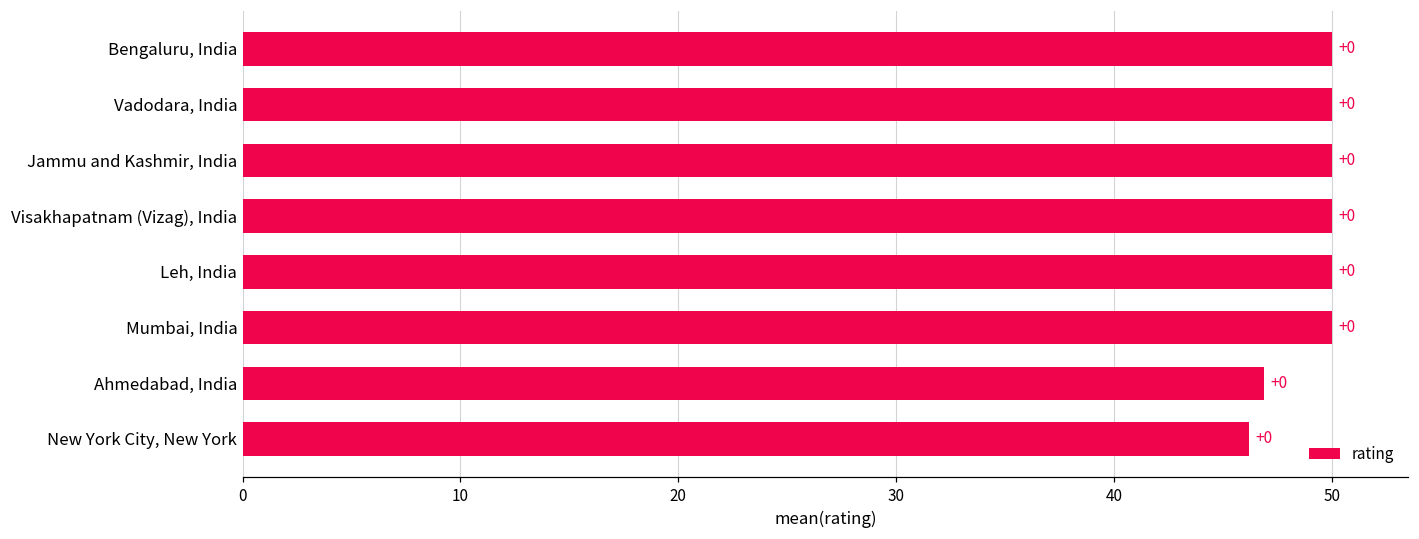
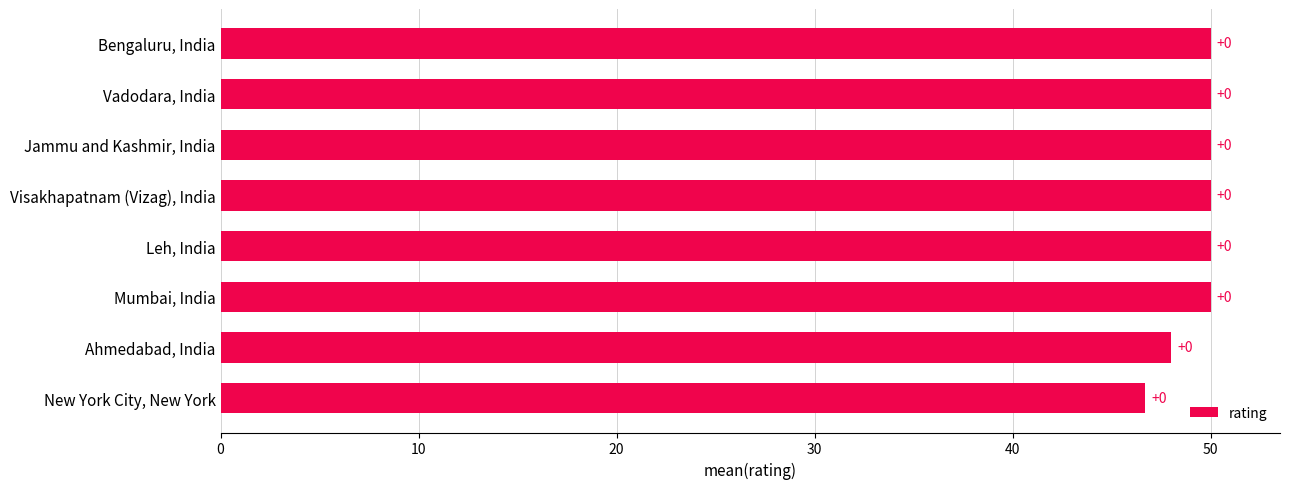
  {
-   "Ahmedabad, India": 46.9,
-   "New York City, New York": 46.2
+   "Ahmedabad, India": 48.0,
+   "New York City, New York": 46.7
  }
